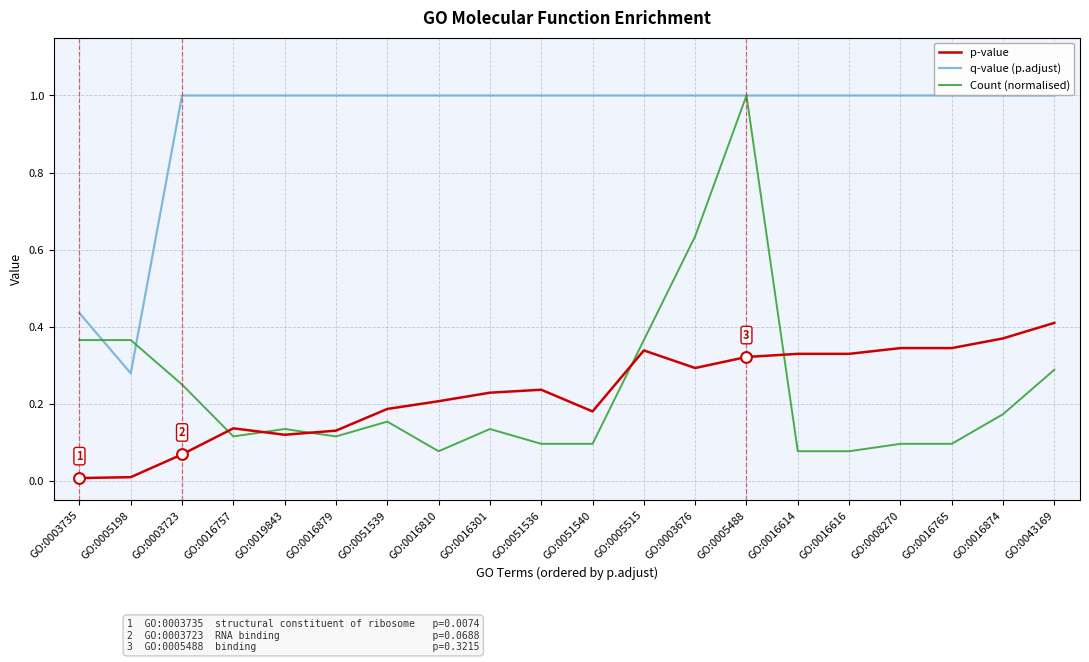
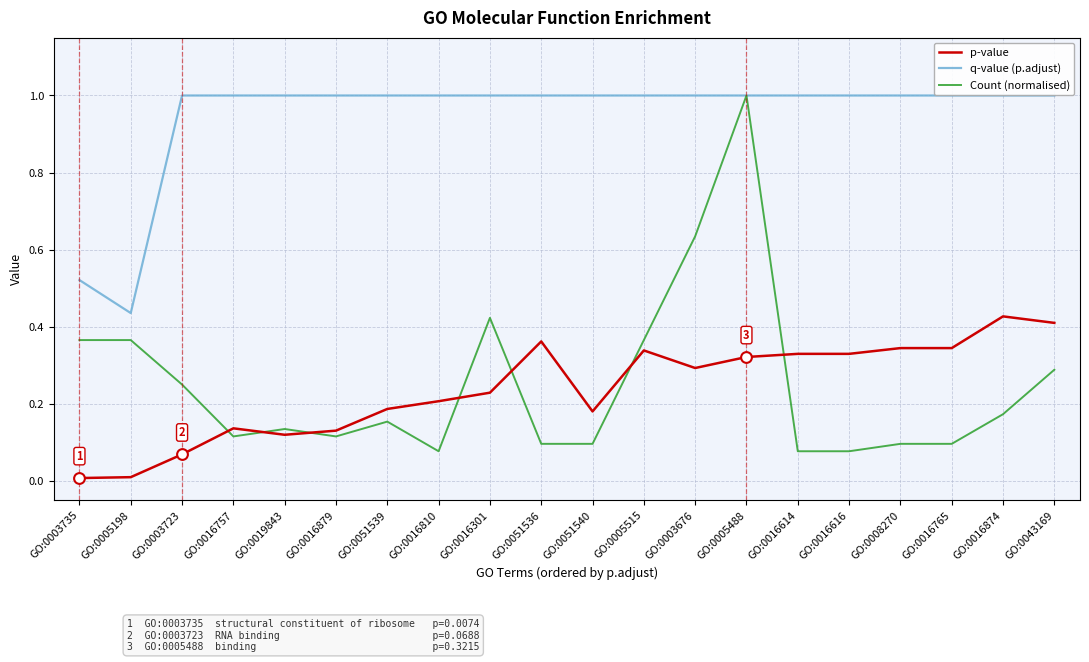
  {
    "p-value": {
      "GO:0005198": 0.01,
      "GO:0016757": 0.14,
      "GO:0019843": 0.12,
      "GO:0016879": 0.13,
      "GO:0051539": 0.19,
      "GO:0016810": 0.21,
      "GO:0016301": 0.23,
-     "GO:0051536": 0.24,
+     "GO:0051536": 0.36,
      "GO:0051540": 0.18,
      "GO:0005515": 0.34,
      "GO:0003676": 0.29,
      "GO:0016614": 0.33,
      "GO:0016616": 0.33,
      "GO:0008270": 0.34,
      "GO:0016765": 0.34,
-     "GO:0016874": 0.37,
+     "GO:0016874": 0.43,
      "GO:0043169": 0.41
    },
    "q-value (p.adjust)": {
-     "GO:0003735": 0.44,
-     "GO:0005198": 0.28,
+     "GO:0003735": 0.52,
+     "GO:0005198": 0.44,
      "GO:0003723": 1.00,
      "GO:0016757": 1.00,
      "GO:0019843": 1.00,
      "GO:0016879": 1.00,
      "GO:0051539": 1.00,
      "GO:0016810": 1.00,
      "GO:0016301": 1.00,
      "GO:0051536": 1.00,
      "GO:0051540": 1.00,
      "GO:0005515": 1.00,
      "GO:0003676": 1.00,
      "GO:0016614": 1.00,
      "GO:0016616": 1.00,
      "GO:0008270": 1.00,
      "GO:0016765": 1.00,
      "GO:0016874": 1.00,
      "GO:0043169": 1.00
    },
    "Count (normalised)": {
      "GO:0003735": 0.37,
      "GO:0005198": 0.37,
      "GO:0003723": 0.25,
      "GO:0016757": 0.12,
      "GO:0019843": 0.13,
      "GO:0016879": 0.12,
      "GO:0051539": 0.15,
      "GO:0016810": 0.08,
-     "GO:0016301": 0.13,
+     "GO:0016301": 0.42,
      "GO:0051536": 0.10,
      "GO:0051540": 0.10,
      "GO:0005515": 0.37,
      "GO:0003676": 0.63,
      "GO:0016614": 0.08,
      "GO:0016616": 0.08,
      "GO:0008270": 0.10,
      "GO:0016765": 0.10,
      "GO:0016874": 0.17,
      "GO:0043169": 0.29
    }
  }
